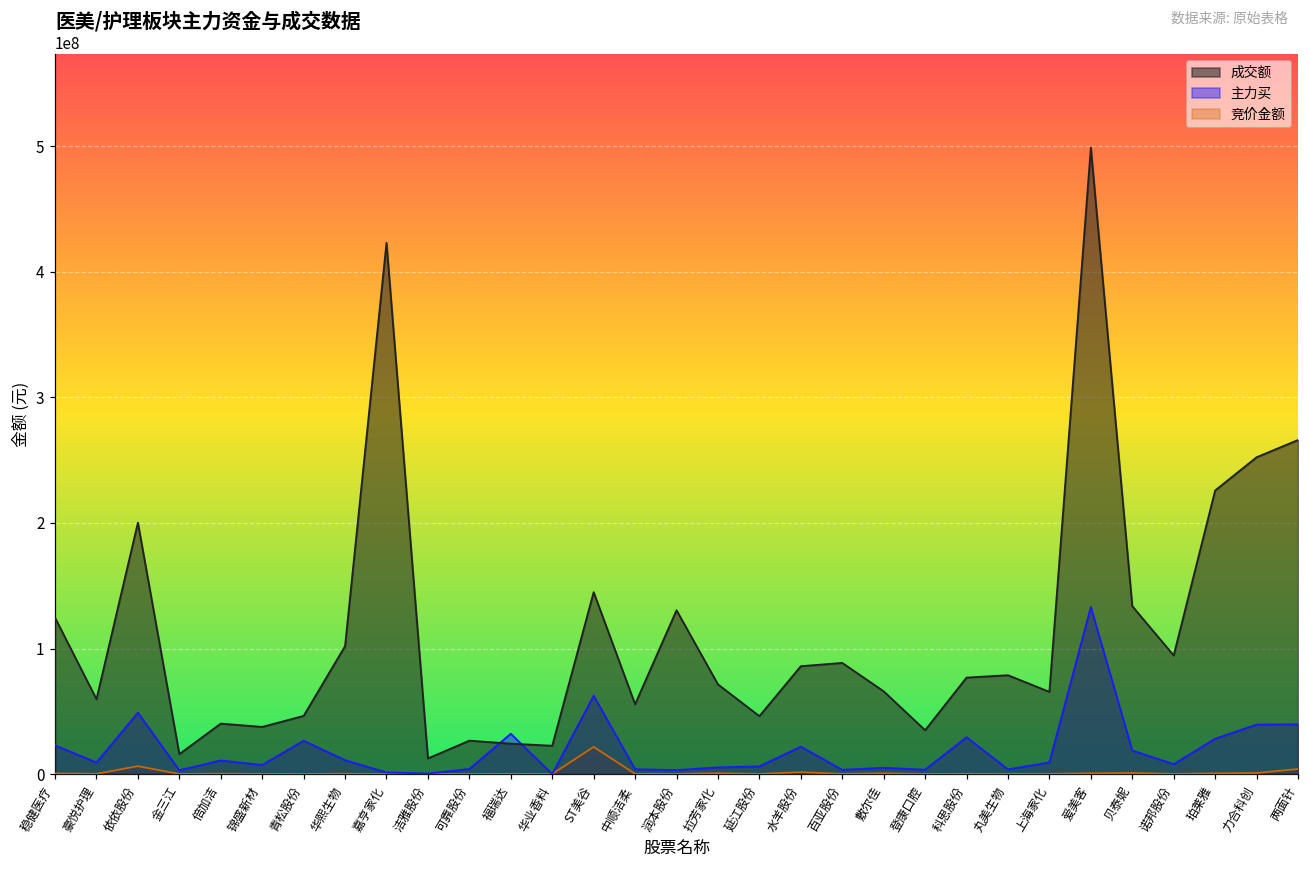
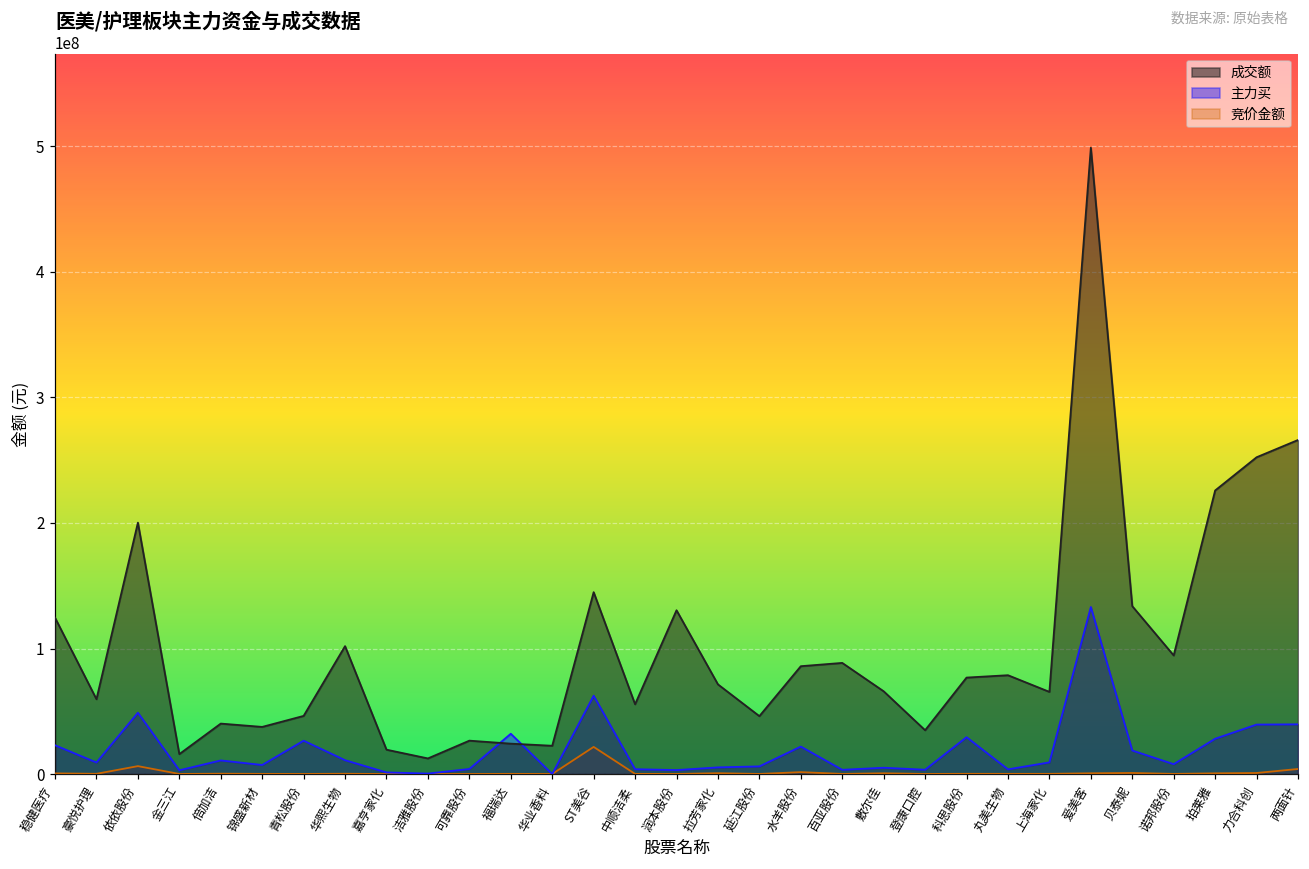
  {
    "成交额": {
      "稳健医疗": 125000000,
      "豪悦护理": 60000000,
      "依依股份": 200000000,
      "金三江": 16000000,
      "倍加洁": 40000000,
      "锦盛新材": 38000000,
      "青松股份": 46000000,
      "华熙生物": 102000000,
-     "嘉亨家化": 423000000,
+     "嘉亨家化": 19000000,
      "洁雅股份": 12000000,
      "可靠股份": 27000000,
      "福瑞达": 24000000,
      "华业香料": 23000000,
      "ST美谷": 145000000,
      "中顺洁柔": 56000000,
      "润本股份": 130000000,
      "拉芳家化": 71000000,
      "延江股份": 46000000,
      "水羊股份": 86000000,
      "百亚股份": 89000000,
      "敷尔佳": 66000000,
      "登康口腔": 35000000,
      "科思股份": 77000000,
      "丸美生物": 79000000,
      "上海家化": 65000000,
      "爱美客": 499000000,
      "贝泰妮": 134000000,
      "诺邦股份": 94000000,
      "珀莱雅": 226000000,
      "力合科创": 252000000,
      "两面针": 266000000
    },
    "主力买": {
      "稳健医疗": 23000000,
      "豪悦护理": 9000000,
      "依依股份": 49000000,
      "金三江": 3000000,
      "倍加洁": 11000000,
      "锦盛新材": 7000000,
      "青松股份": 27000000,
      "华熙生物": 11000000,
      "可靠股份": 4000000,
      "福瑞达": 32000000,
      "ST美谷": 62000000,
      "中顺洁柔": 4000000,
      "润本股份": 3000000,
      "拉芳家化": 5000000,
      "延江股份": 6000000,
      "水羊股份": 22000000,
      "百亚股份": 3000000,
      "敷尔佳": 5000000,
      "登康口腔": 3000000,
      "科思股份": 29000000,
      "丸美生物": 4000000,
      "上海家化": 9000000,
      "爱美客": 133000000,
      "贝泰妮": 19000000,
      "诺邦股份": 8000000,
      "珀莱雅": 28000000,
      "力合科创": 39000000,
      "两面针": 40000000
    },
    "竞价金额": {
      "稳健医疗": 1000000,
      "豪悦护理": 0,
      "依依股份": 6000000,
      "金三江": 0,
      "倍加洁": 0,
      "锦盛新材": 0,
      "青松股份": 0,
      "华熙生物": 0,
      "可靠股份": 0,
      "福瑞达": 0,
      "ST美谷": 22000000,
      "中顺洁柔": 0,
      "润本股份": 0,
      "拉芳家化": 1000000,
      "延江股份": 0,
      "水羊股份": 2000000,
      "百亚股份": 0,
      "敷尔佳": 1000000,
      "登康口腔": 0,
      "科思股份": 0,
      "丸美生物": 0,
      "上海家化": 0,
      "爱美客": 1000000,
      "贝泰妮": 1000000,
      "诺邦股份": 0,
      "珀莱雅": 1000000,
      "力合科创": 1000000,
      "两面针": 4000000
    }
  }
